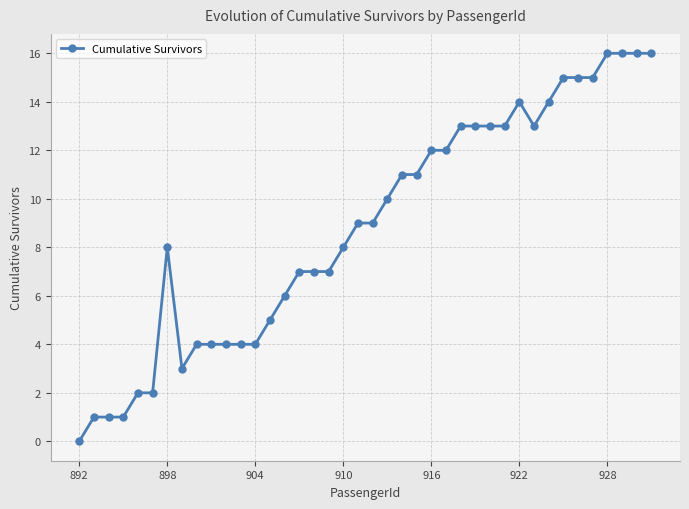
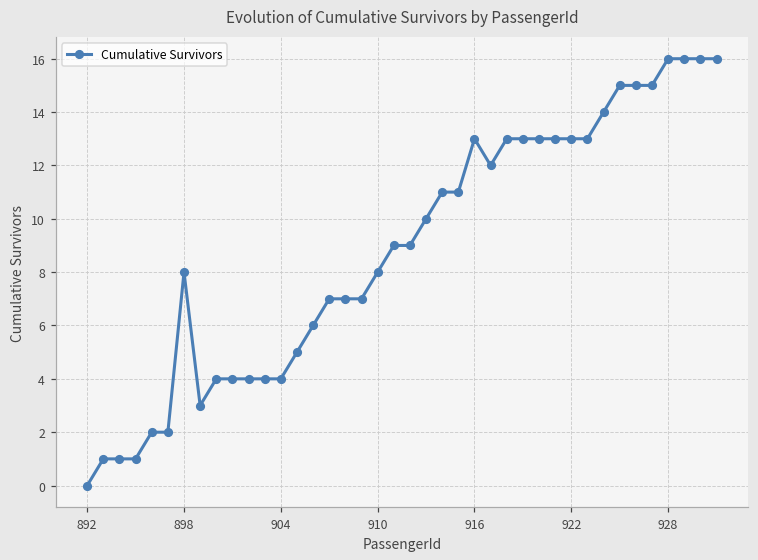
  {
    "892": 0,
    "898": 8,
    "904": 4,
    "910": 8,
-   "916": 12,
-   "922": 14,
+   "916": 13,
+   "922": 13,
    "928": 16
  }
